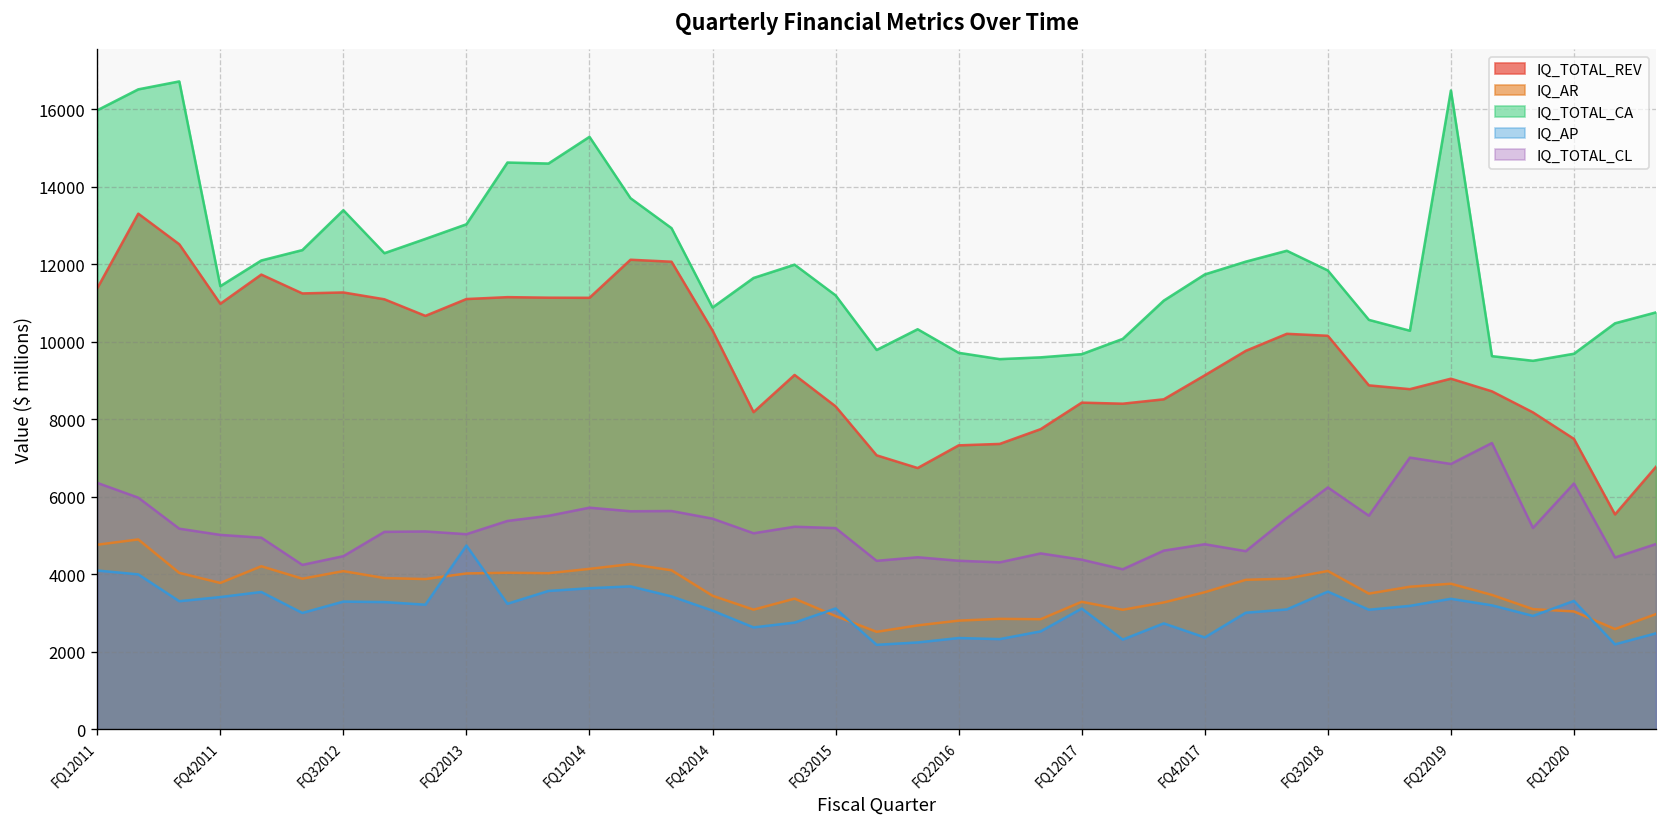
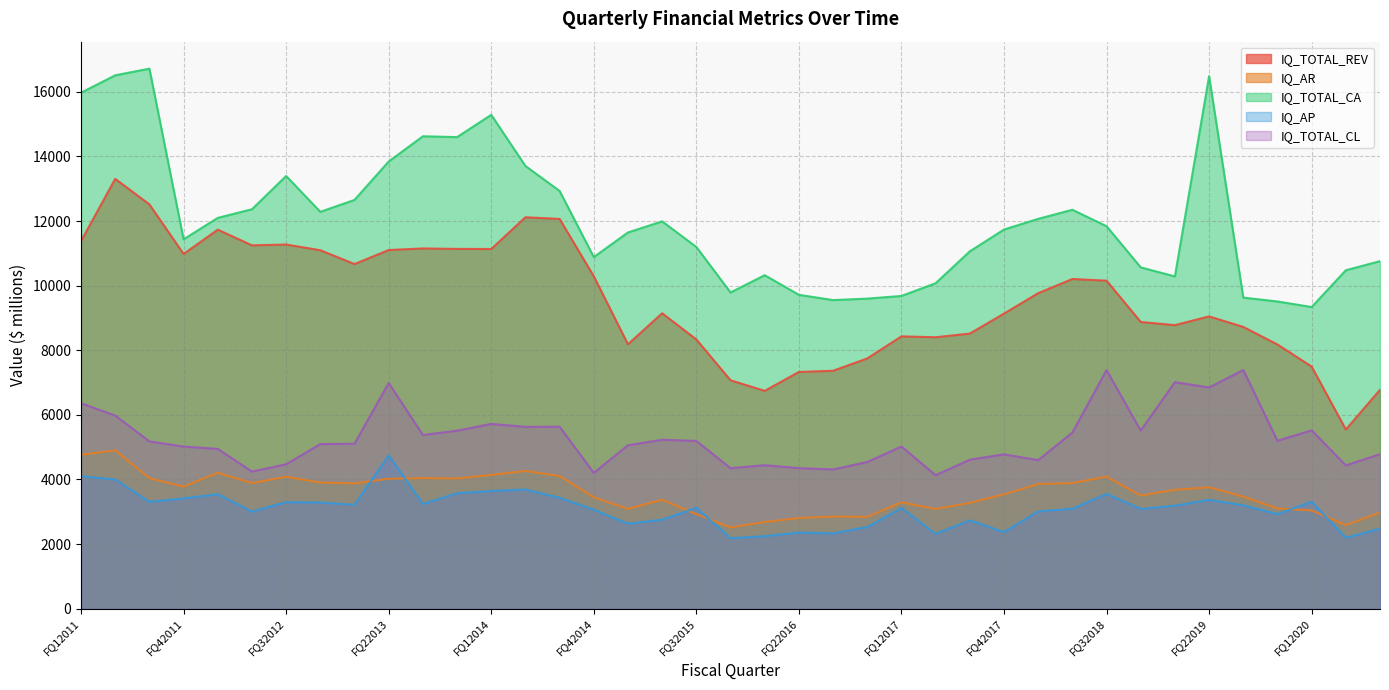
  {
    "IQ_TOTAL_CA": {
      "FQ12011": 16000,
      "FQ42011": 11400,
      "FQ32012": 13400,
-     "FQ22013": 13000,
+     "FQ22013": 13800,
      "FQ12014": 15300,
      "FQ42014": 10900,
      "FQ32015": 11200,
      "FQ22016": 9700,
      "FQ12017": 9700,
      "FQ42017": 11700,
      "FQ32018": 11800,
      "FQ22019": 16500,
-     "FQ12020": 9700
+     "FQ12020": 9300
    },
    "IQ_AP": {
      "FQ12011": 4100,
      "FQ42011": 3400,
      "FQ32012": 3300,
      "FQ22013": 4700,
      "FQ12014": 3600,
      "FQ42014": 3100,
      "FQ32015": 3100,
      "FQ22016": 2400,
      "FQ12017": 3100,
      "FQ42017": 2400,
      "FQ32018": 3600,
      "FQ22019": 3400,
      "FQ12020": 3300
    },
    "IQ_TOTAL_CL": {
      "FQ12011": 6400,
      "FQ42011": 5000,
      "FQ32012": 4500,
-     "FQ22013": 5000,
+     "FQ22013": 7000,
      "FQ12014": 5700,
-     "FQ42014": 5400,
+     "FQ42014": 4200,
      "FQ32015": 5200,
      "FQ22016": 4400,
-     "FQ12017": 4400,
+     "FQ12017": 5000,
      "FQ42017": 4800,
-     "FQ32018": 6200,
+     "FQ32018": 7400,
      "FQ22019": 6800,
-     "FQ12020": 6300
+     "FQ12020": 5500
    }
  }
